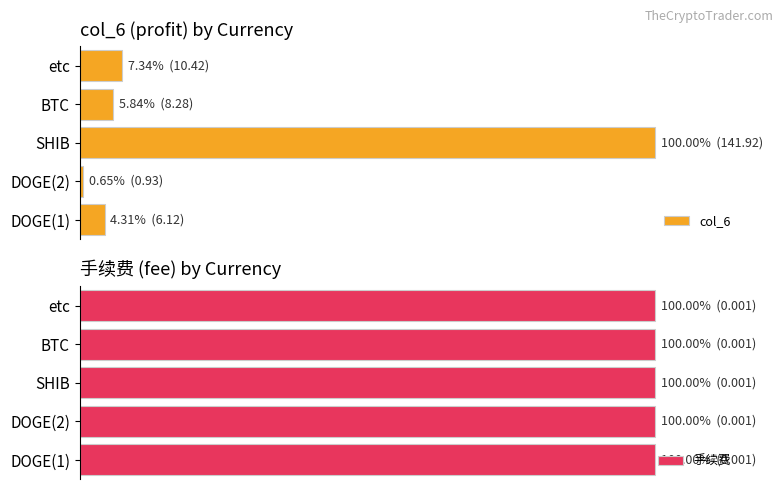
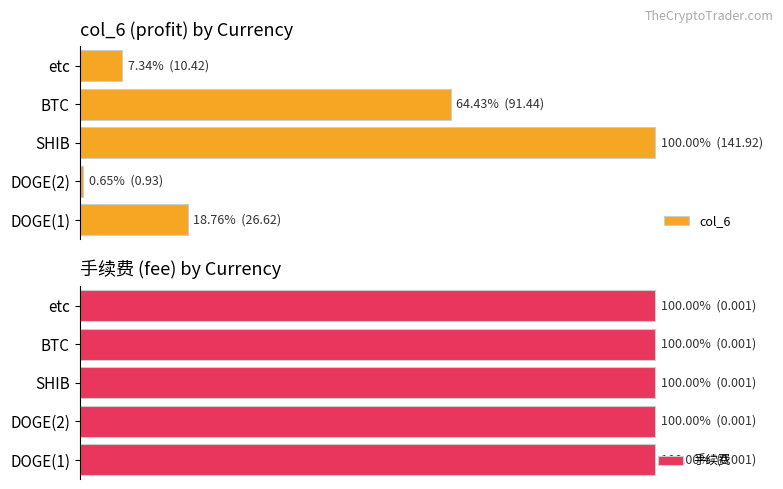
  {
    "col_6 (profit) by Currency": {
      "etc": "7.34%",
-     "BTC": "5.84% (8.28)",
+     "BTC": "64.43% (91.44)",
      "SHIB": "100.00%",
      "DOGE(2)": "0.65%",
-     "DOGE(1)": "4.31% (6.12)"
+     "DOGE(1)": "18.76% (26.62)"
    },
    "手续费 (fee) by Currency": {
      "etc": "100.00%",
      "BTC": "100.00%",
      "SHIB": "100.00%",
      "DOGE(2)": "100.00%",
      "DOGE(1)": "100.00%"
    }
  }
